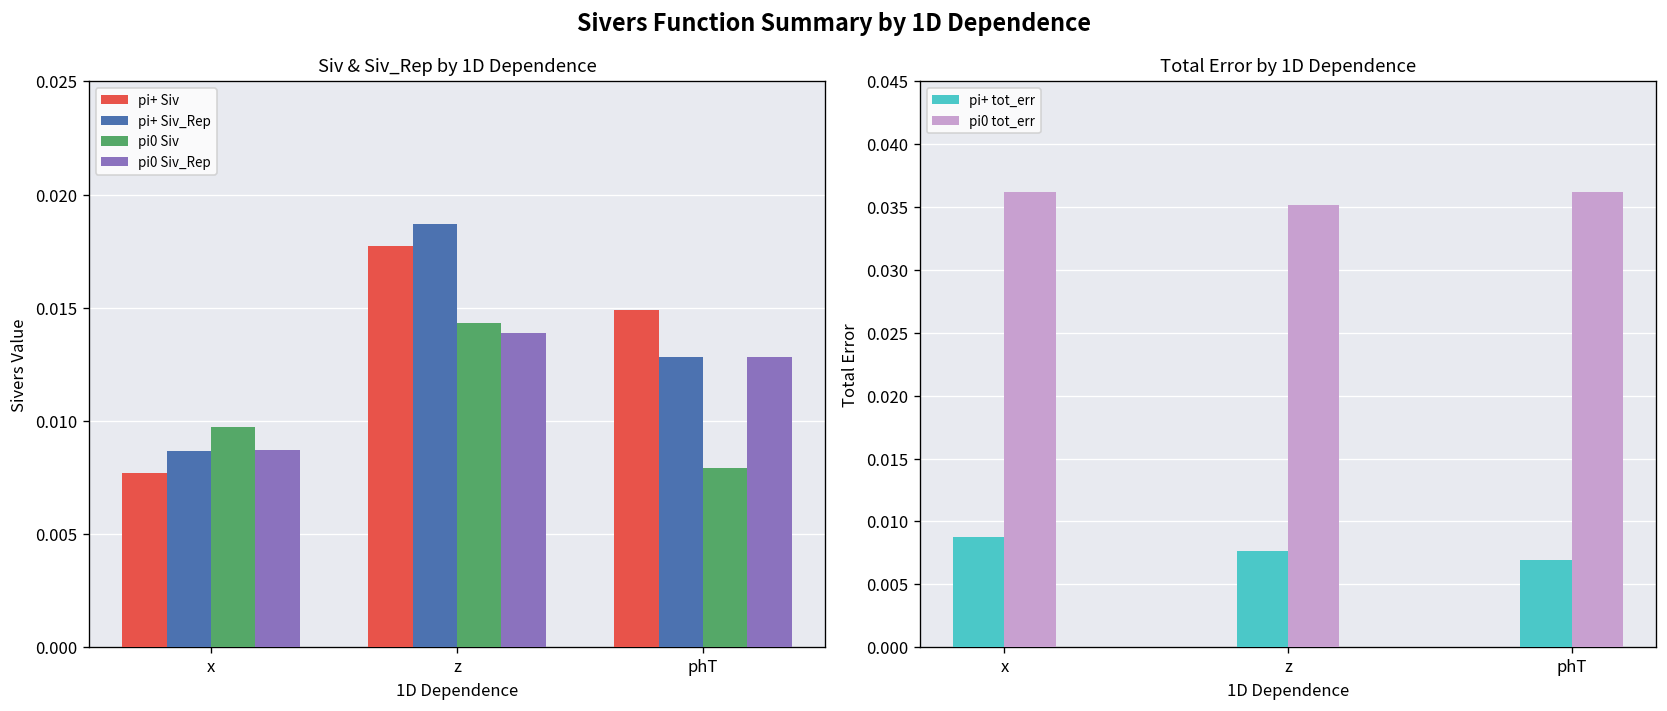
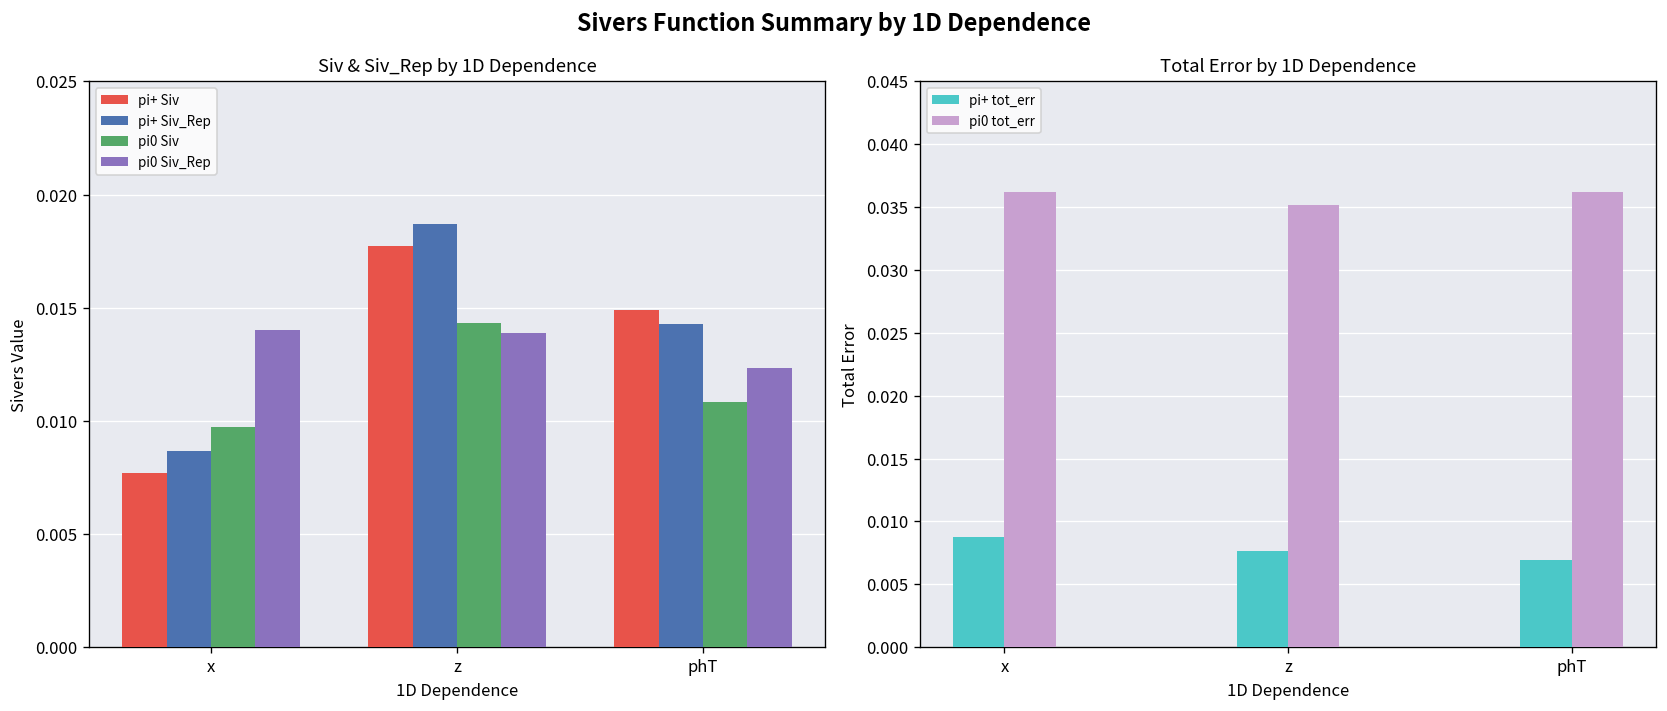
  {
    "Siv & Siv_Rep by 1D Dependence": {
      "pi+ Siv": {
        "x": 0.0077,
        "z": 0.0177,
        "phT": 0.0149
      },
      "pi+ Siv_Rep": {
        "x": 0.0087,
        "z": 0.0187,
-       "phT": 0.0128
+       "phT": 0.0143
      },
      "pi0 Siv": {
        "x": 0.0097,
        "z": 0.0143,
-       "phT": 0.0079
+       "phT": 0.0108
      },
      "pi0 Siv_Rep": {
-       "x": 0.0087,
+       "x": 0.0140,
        "z": 0.0139,
-       "phT": 0.0128
+       "phT": 0.0123
      }
    },
    "Total Error by 1D Dependence": {
      "pi+ tot_err": {
        "x": 0.0088,
        "z": 0.0077,
        "phT": 0.0069
      },
      "pi0 tot_err": {
        "x": 0.0362,
        "z": 0.0352,
        "phT": 0.0362
      }
    }
  }
